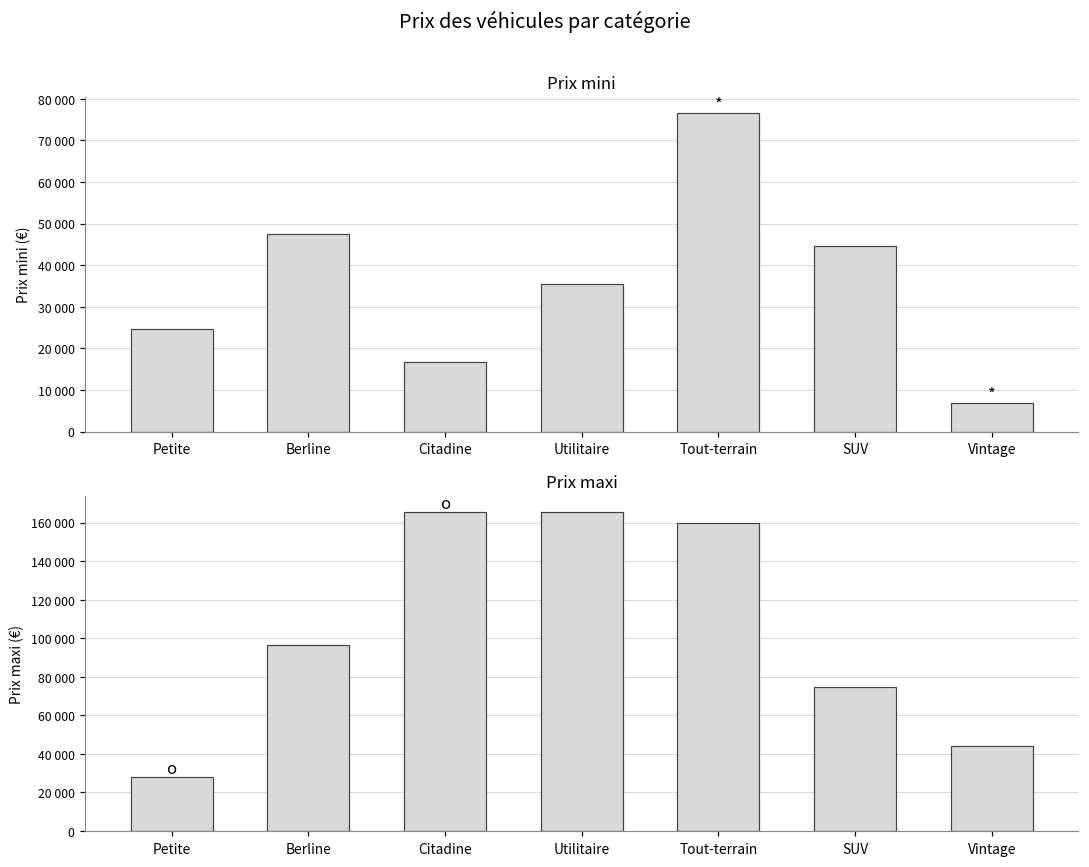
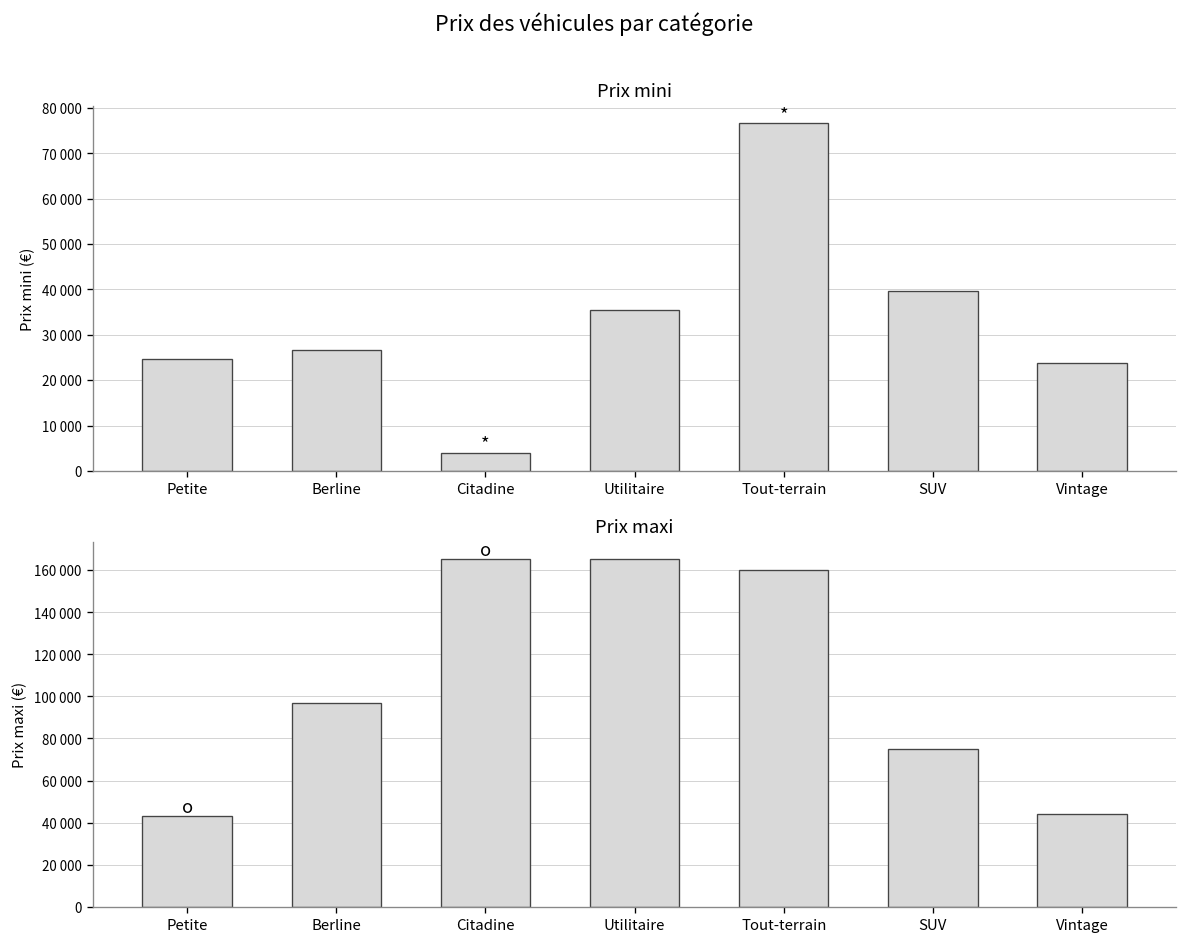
  {
    "Prix mini": {
      "Petite": 25000,
-     "Berline": 47000,
-     "Citadine": 17000,
+     "Berline": 27000,
+     "Citadine": 4000,
      "Utilitaire": 35000,
      "Tout-terrain": 77000,
-     "SUV": 45000,
-     "Vintage": 7000
+     "SUV": 40000,
+     "Vintage": 24000
    },
    "Prix maxi": {
-     "Petite": 28000,
+     "Petite": 43000,
      "Berline": 97000,
      "Citadine": 165000,
      "Utilitaire": 165000,
      "Tout-terrain": 160000,
      "SUV": 75000,
      "Vintage": 44000
    }
  }
